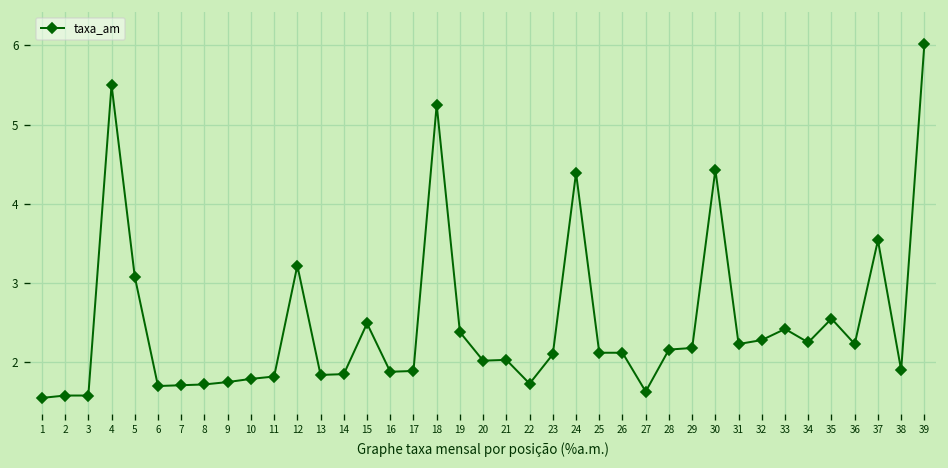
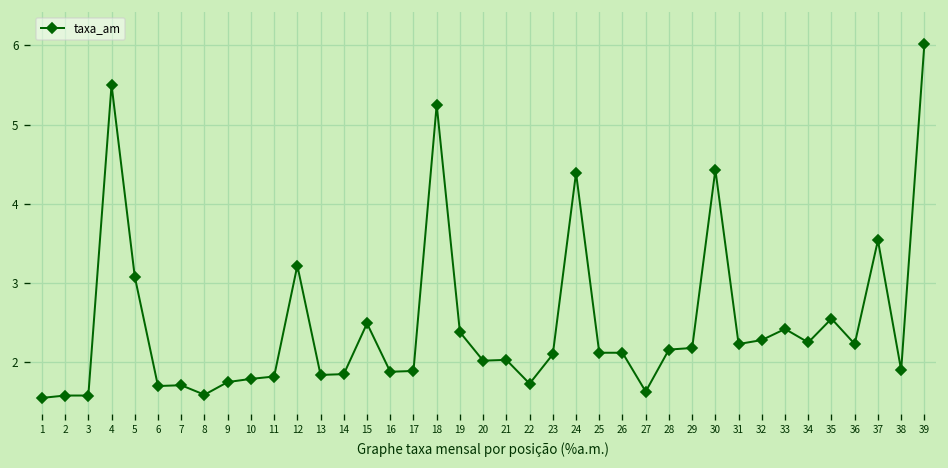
  {
    "1": 1.6,
    "2": 1.6,
    "3": 1.6,
    "4": 5.5,
    "5": 3.1,
    "6": 1.7,
    "7": 1.7,
-   "8": 1.7,
+   "8": 1.6,
    "9": 1.8,
    "10": 1.8,
    "11": 1.8,
    "12": 3.2,
    "13": 1.8,
    "14": 1.9,
    "15": 2.5,
    "16": 1.9,
    "17": 1.9,
    "18": 5.3,
    "19": 2.4,
    "20": 2.0,
    "21": 2.0,
    "22": 1.7,
    "23": 2.1,
    "24": 4.4,
    "25": 2.1,
    "26": 2.1,
    "27": 1.6,
    "28": 2.2,
    "29": 2.2,
    "30": 4.4,
    "31": 2.2,
    "32": 2.3,
    "33": 2.4,
    "34": 2.3,
    "35": 2.6,
    "36": 2.2,
    "37": 3.5,
    "38": 1.9,
    "39": 6.0
  }
